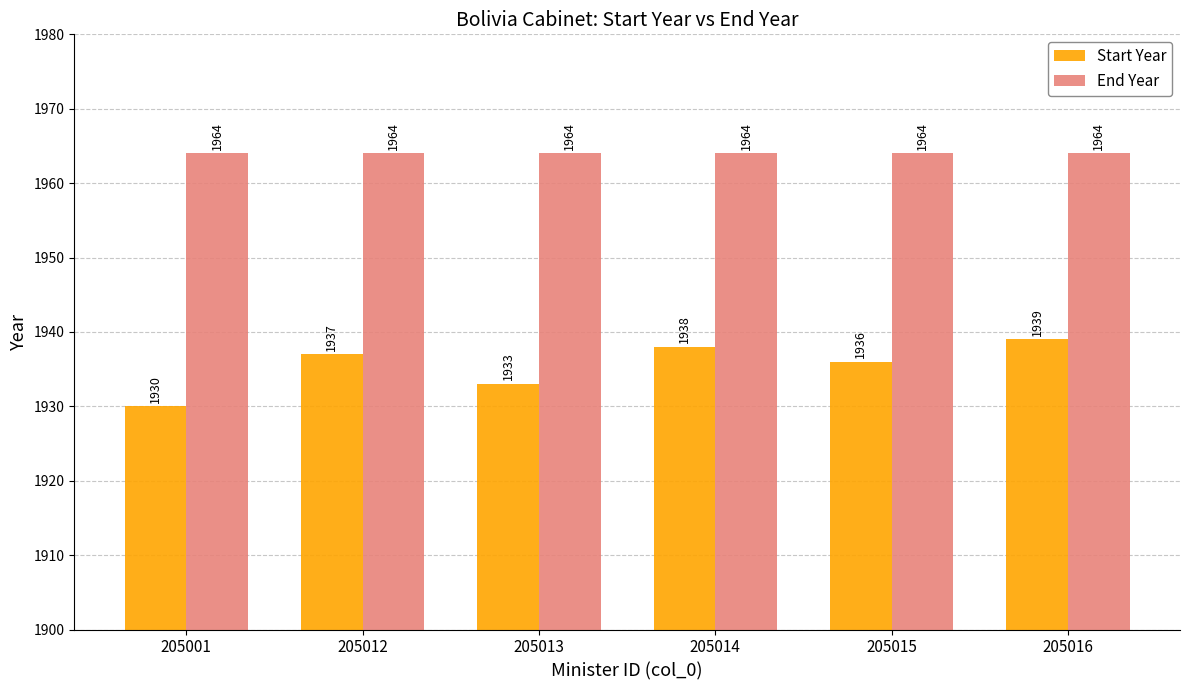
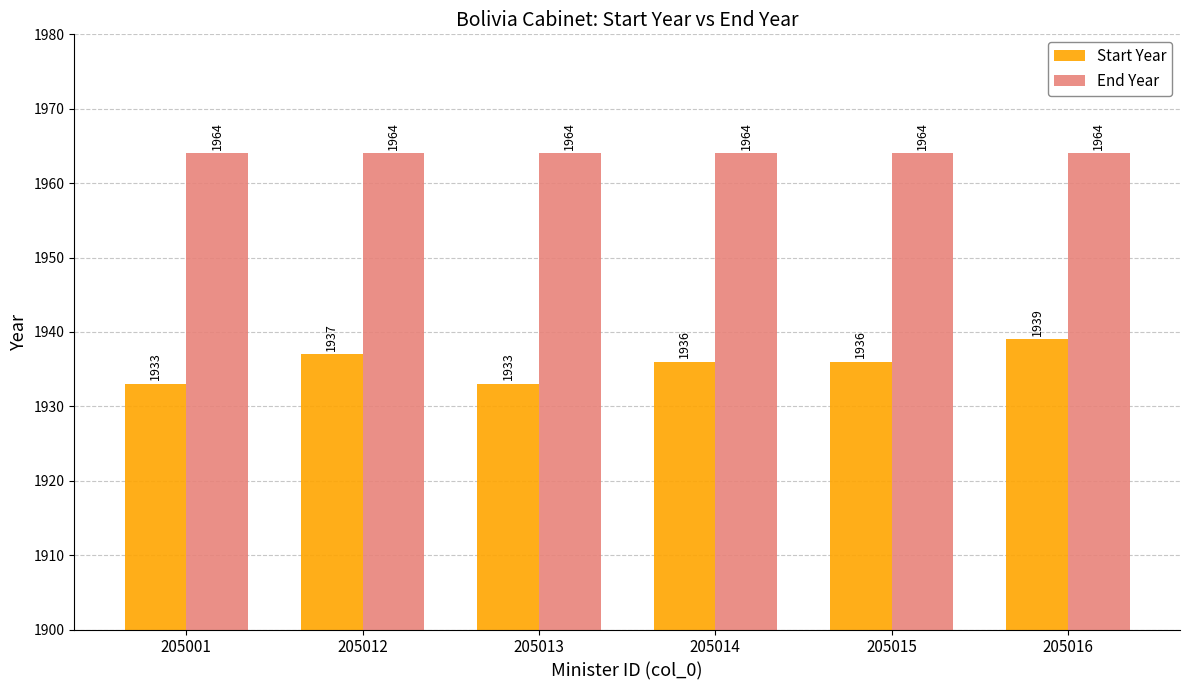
  {
    "Start Year": {
-     "205001": 1930,
+     "205001": 1933,
      "205012": 1937,
      "205013": 1933,
-     "205014": 1938,
+     "205014": 1936,
      "205015": 1936,
      "205016": 1939
    },
    "End Year": {
      "205001": 1964,
      "205012": 1964,
      "205013": 1964,
      "205014": 1964,
      "205015": 1964,
      "205016": 1964
    }
  }
